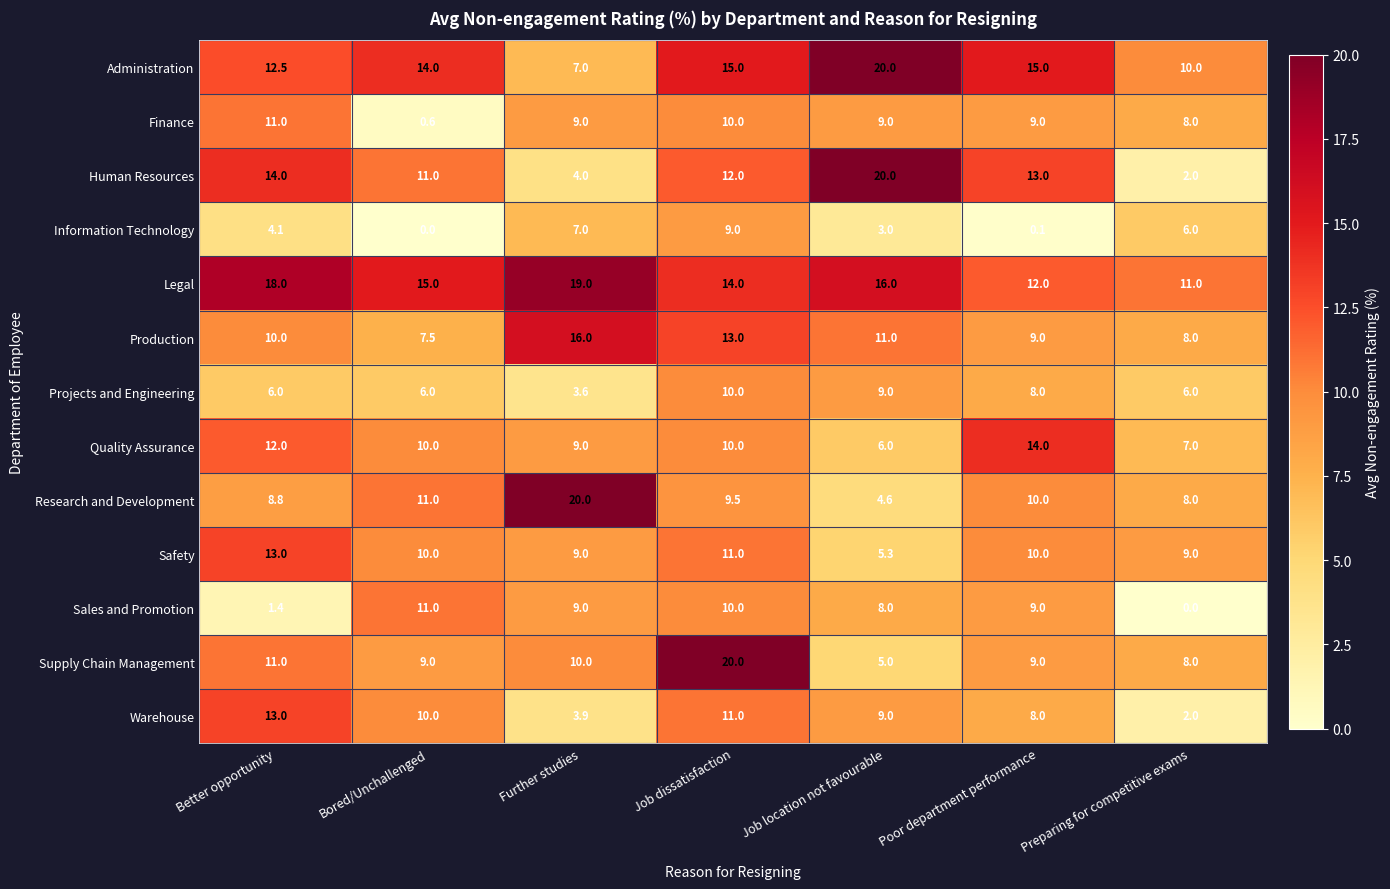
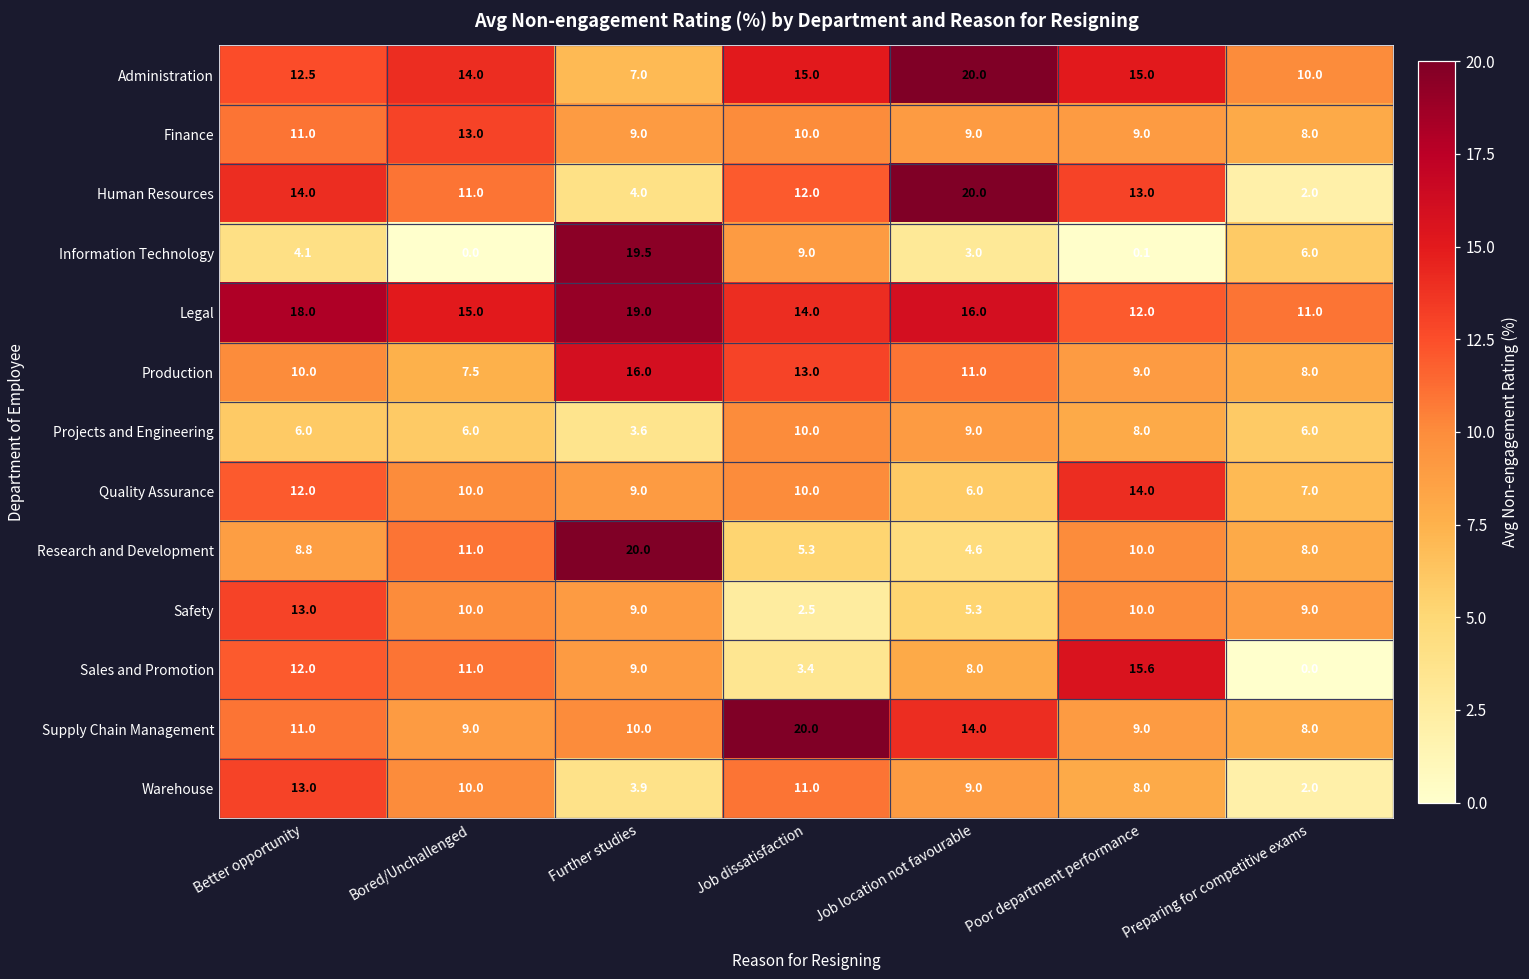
  {
    "Administration": {
      "Better opportunity": 12.5,
      "Bored/Unchallenged": 14.0,
      "Further studies": 7.0,
      "Job dissatisfaction": 15.0,
      "Job location not favourable": 20.0,
      "Poor department performance": 15.0,
      "Preparing for competitive exams": 10.0
    },
    "Finance": {
      "Better opportunity": 11.0,
-     "Bored/Unchallenged": 0.6,
+     "Bored/Unchallenged": 13.0,
      "Further studies": 9.0,
      "Job dissatisfaction": 10.0,
      "Job location not favourable": 9.0,
      "Poor department performance": 9.0,
      "Preparing for competitive exams": 8.0
    },
    "Human Resources": {
      "Better opportunity": 14.0,
      "Bored/Unchallenged": 11.0,
      "Further studies": 4.0,
      "Job dissatisfaction": 12.0,
      "Job location not favourable": 20.0,
      "Poor department performance": 13.0,
      "Preparing for competitive exams": 2.0
    },
    "Information Technology": {
      "Better opportunity": 4.1,
      "Bored/Unchallenged": 0.0,
-     "Further studies": 7.0,
+     "Further studies": 19.5,
      "Job dissatisfaction": 9.0,
      "Job location not favourable": 3.0,
      "Poor department performance": 0.1,
      "Preparing for competitive exams": 6.0
    },
    "Legal": {
      "Better opportunity": 18.0,
      "Bored/Unchallenged": 15.0,
      "Further studies": 19.0,
      "Job dissatisfaction": 14.0,
      "Job location not favourable": 16.0,
      "Poor department performance": 12.0,
      "Preparing for competitive exams": 11.0
    },
    "Production": {
      "Better opportunity": 10.0,
      "Bored/Unchallenged": 7.5,
      "Further studies": 16.0,
      "Job dissatisfaction": 13.0,
      "Job location not favourable": 11.0,
      "Poor department performance": 9.0,
      "Preparing for competitive exams": 8.0
    },
    "Projects and Engineering": {
      "Better opportunity": 6.0,
      "Bored/Unchallenged": 6.0,
      "Further studies": 3.6,
      "Job dissatisfaction": 10.0,
      "Job location not favourable": 9.0,
      "Poor department performance": 8.0,
      "Preparing for competitive exams": 6.0
    },
    "Quality Assurance": {
      "Better opportunity": 12.0,
      "Bored/Unchallenged": 10.0,
      "Further studies": 9.0,
      "Job dissatisfaction": 10.0,
      "Job location not favourable": 6.0,
      "Poor department performance": 14.0,
      "Preparing for competitive exams": 7.0
    },
    "Research and Development": {
      "Better opportunity": 8.8,
      "Bored/Unchallenged": 11.0,
      "Further studies": 20.0,
-     "Job dissatisfaction": 9.5,
+     "Job dissatisfaction": 5.3,
      "Job location not favourable": 4.6,
      "Poor department performance": 10.0,
      "Preparing for competitive exams": 8.0
    },
    "Safety": {
      "Better opportunity": 13.0,
      "Bored/Unchallenged": 10.0,
      "Further studies": 9.0,
-     "Job dissatisfaction": 11.0,
+     "Job dissatisfaction": 2.5,
      "Job location not favourable": 5.3,
      "Poor department performance": 10.0,
      "Preparing for competitive exams": 9.0
    },
    "Sales and Promotion": {
-     "Better opportunity": 1.4,
+     "Better opportunity": 12.0,
      "Bored/Unchallenged": 11.0,
      "Further studies": 9.0,
-     "Job dissatisfaction": 10.0,
+     "Job dissatisfaction": 3.4,
      "Job location not favourable": 8.0,
-     "Poor department performance": 9.0,
+     "Poor department performance": 15.6,
      "Preparing for competitive exams": 0.0
    },
    "Supply Chain Management": {
      "Better opportunity": 11.0,
      "Bored/Unchallenged": 9.0,
      "Further studies": 10.0,
      "Job dissatisfaction": 20.0,
-     "Job location not favourable": 5.0,
+     "Job location not favourable": 14.0,
      "Poor department performance": 9.0,
      "Preparing for competitive exams": 8.0
    },
    "Warehouse": {
      "Better opportunity": 13.0,
      "Bored/Unchallenged": 10.0,
      "Further studies": 3.9,
      "Job dissatisfaction": 11.0,
      "Job location not favourable": 9.0,
      "Poor department performance": 8.0,
      "Preparing for competitive exams": 2.0
    }
  }
